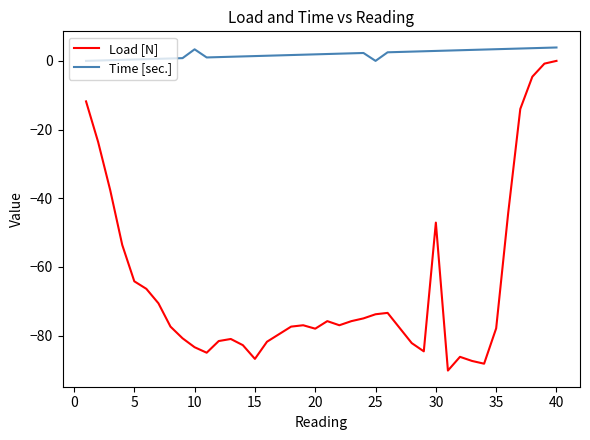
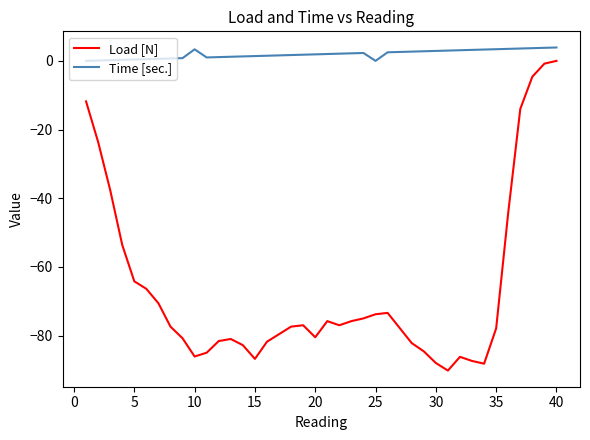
  {
    "Load [N]": {
      "5": -64,
-     "10": -83,
+     "10": -86,
      "15": -87,
-     "20": -78,
+     "20": -81,
      "25": -74,
-     "30": -47,
+     "30": -88,
      "35": -78,
      "40": 0
    },
    "Time [sec.]": {
      "10": 3,
      "15": 1,
      "20": 2,
      "25": 0,
      "30": 3,
      "35": 3,
      "40": 4
    }
  }
